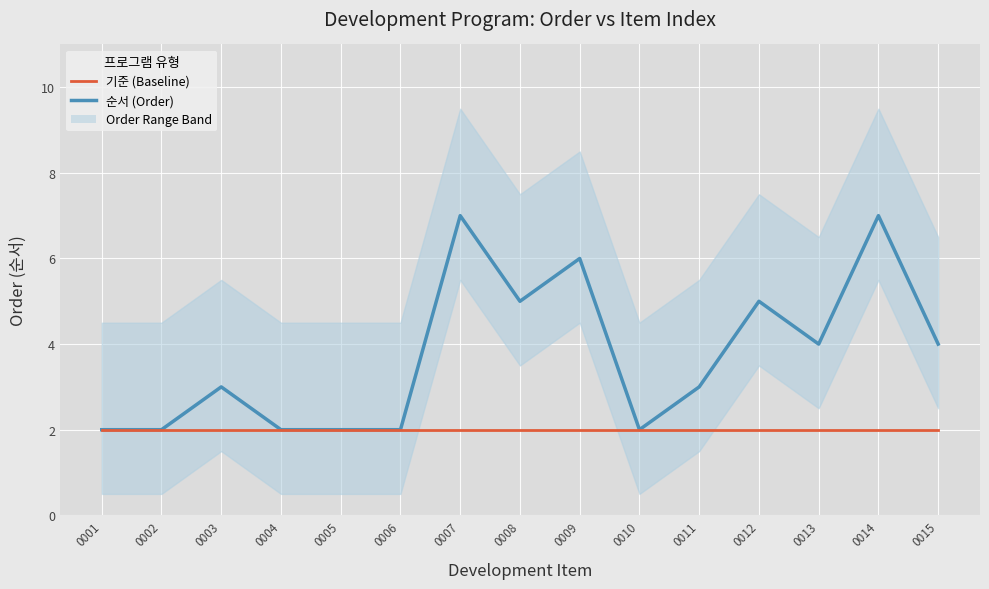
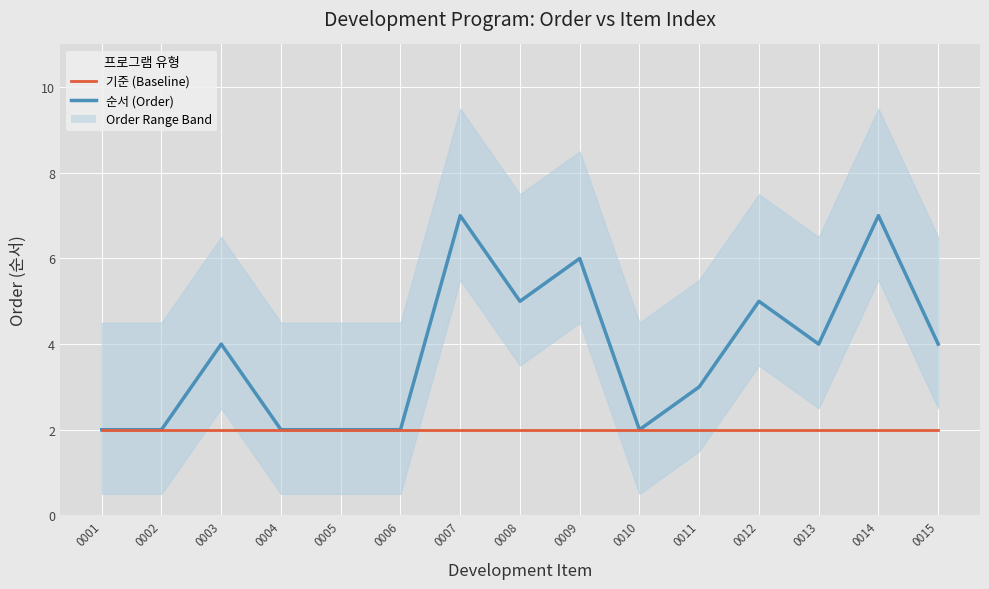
  {
    "순서 (Order)": {
-     "0003": 3,
+     "0003": 4,
      "0007": 7,
      "0008": 5,
      "0009": 6,
      "0011": 3,
      "0012": 5,
      "0013": 4,
      "0014": 7,
      "0015": 4
    },
    "기준 (Baseline)": {
      "0003": 2,
      "0007": 2,
      "0008": 2,
      "0009": 2,
      "0011": 2,
      "0012": 2,
      "0013": 2,
      "0014": 2,
      "0015": 2
    }
  }
